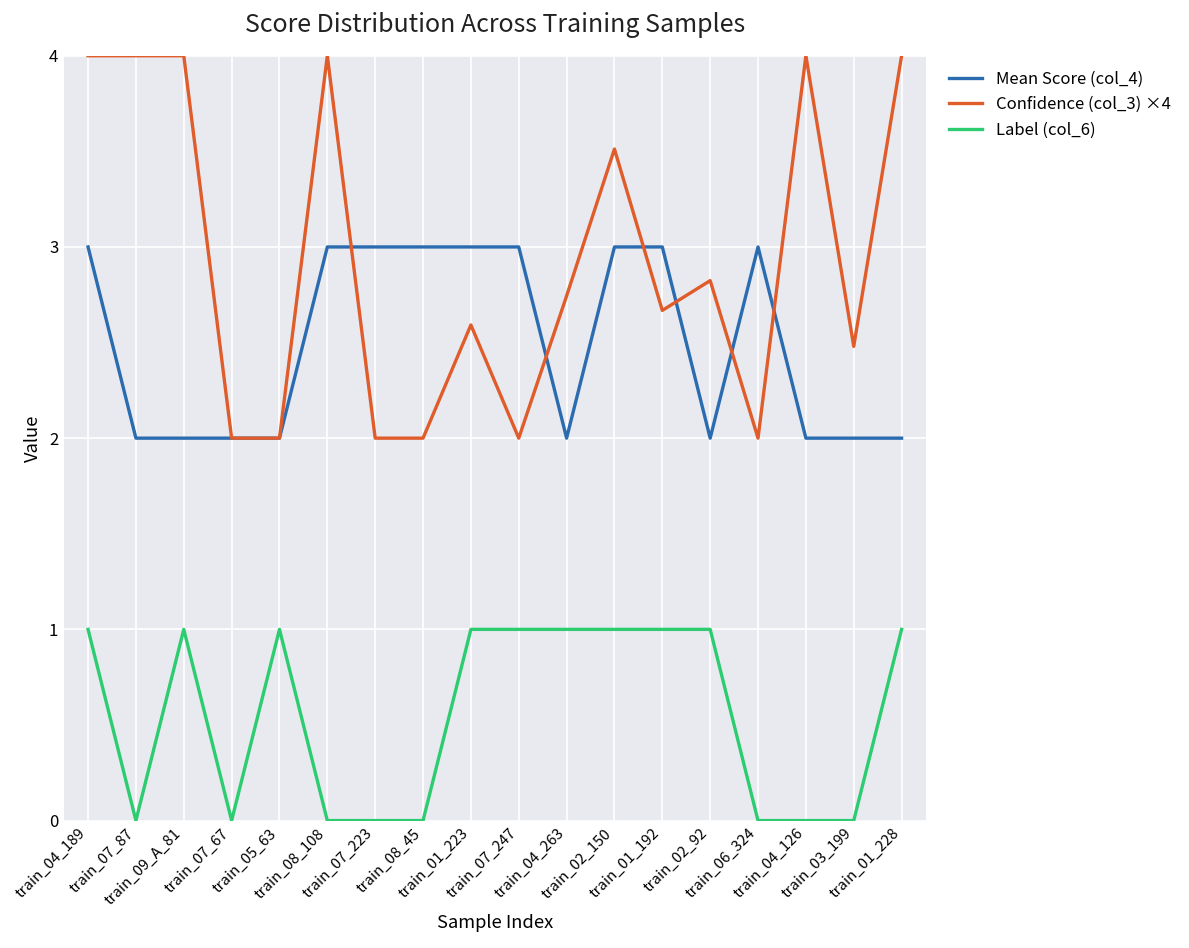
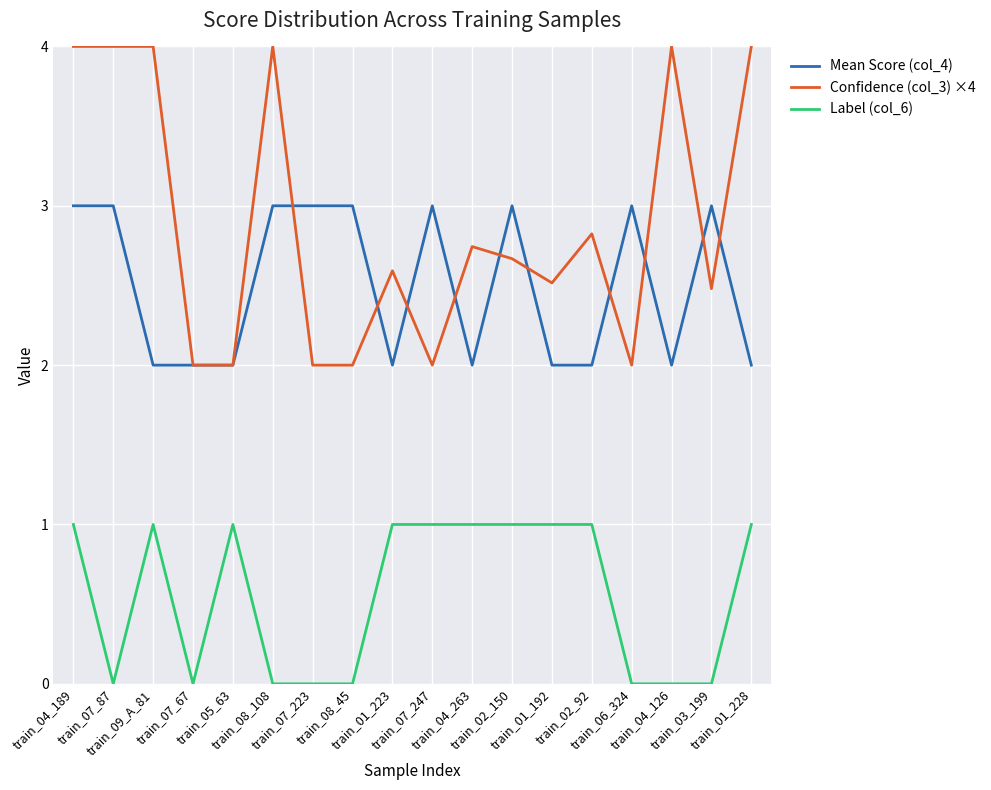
  {
    "Mean Score (col_4)": {
      "train_04_189": 3,
-     "train_07_87": 2,
+     "train_07_87": 3,
      "train_09_A_81": 2,
      "train_08_108": 3,
      "train_07_223": 3,
      "train_08_45": 3,
-     "train_01_223": 3,
+     "train_01_223": 2,
      "train_07_247": 3,
      "train_04_263": 2,
      "train_02_150": 3,
-     "train_01_192": 3,
+     "train_01_192": 2,
      "train_02_92": 2,
      "train_06_324": 3,
      "train_04_126": 2,
-     "train_03_199": 2,
+     "train_03_199": 3,
      "train_01_228": 2
    },
    "Confidence (col_3) ×4": {
      "train_04_189": 4.00,
      "train_07_87": 4.00,
      "train_09_A_81": 4.00,
      "train_08_108": 4.00,
      "train_07_223": 2.00,
      "train_08_45": 2.00,
      "train_01_223": 2.59,
      "train_07_247": 2.00,
      "train_04_263": 2.74,
-     "train_02_150": 3.51,
-     "train_01_192": 2.67,
+     "train_02_150": 2.67,
+     "train_01_192": 2.52,
      "train_02_92": 2.82,
      "train_06_324": 2.00,
      "train_04_126": 4.00,
      "train_03_199": 2.48,
      "train_01_228": 4.00
    },
    "Label (col_6)": {
      "train_04_189": 1.00,
      "train_07_87": 0.00,
      "train_09_A_81": 1.00,
      "train_07_67": 0.00,
      "train_05_63": 1.00,
      "train_08_108": 0.00,
      "train_07_223": 0.00,
      "train_08_45": 0.00,
      "train_01_223": 1.00,
      "train_07_247": 1.00,
      "train_04_263": 1.00,
      "train_02_150": 1.00,
      "train_01_192": 1.00,
      "train_02_92": 1.00,
      "train_06_324": 0.00,
      "train_04_126": 0.00,
      "train_03_199": 0.00,
      "train_01_228": 1.00
    }
  }
